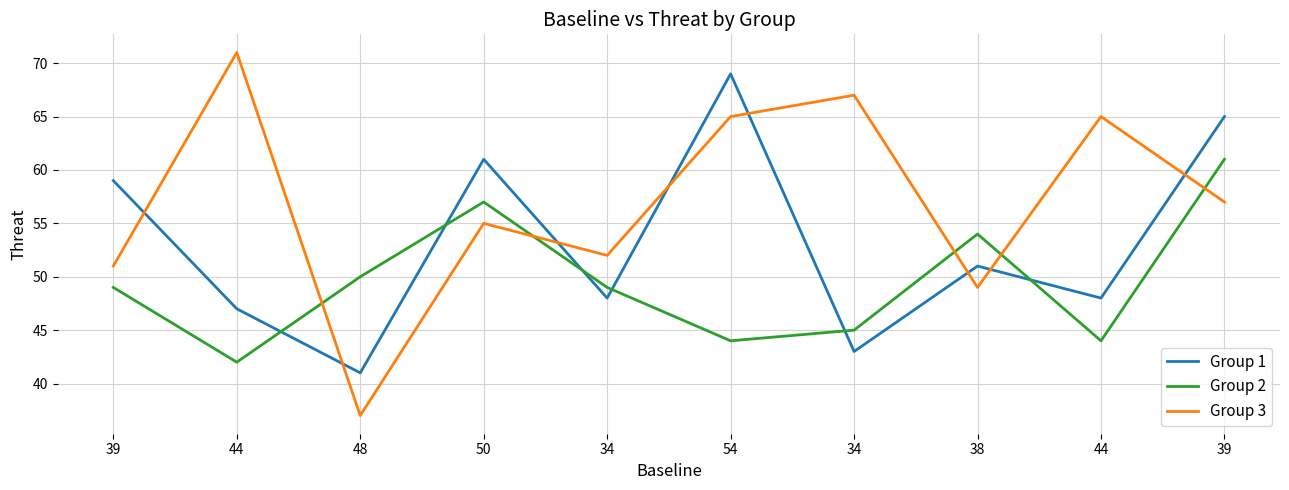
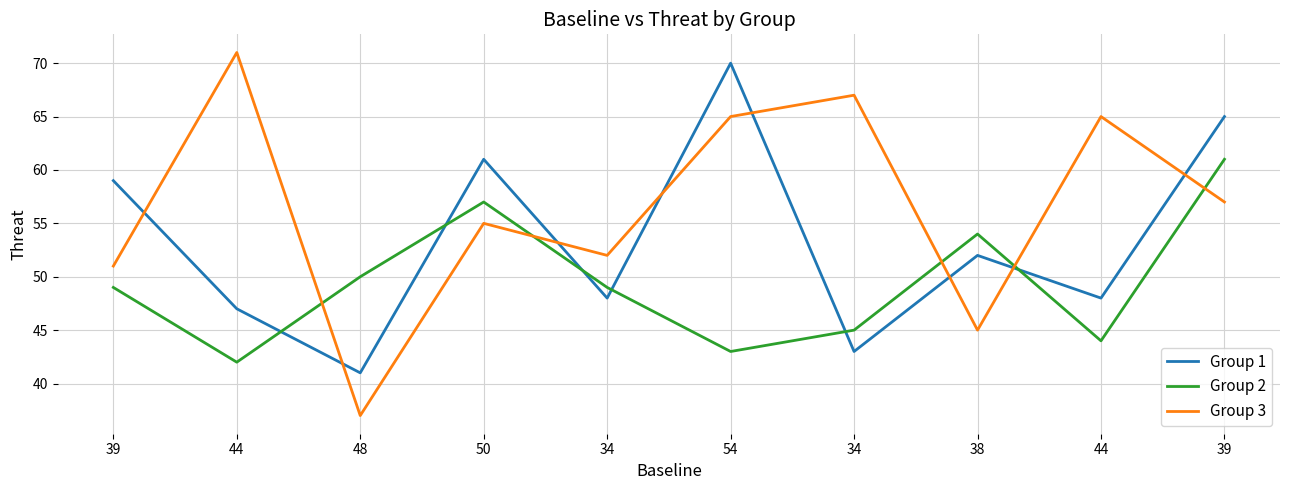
  {
    "Group 1": {
      "48": 41,
      "50": 61,
-     "54": 69,
-     "38": 51
+     "54": 70,
+     "38": 52
    },
    "Group 2": {
      "48": 50,
      "50": 57,
-     "54": 44,
+     "54": 43,
      "38": 54
    },
    "Group 3": {
      "48": 37,
      "50": 55,
      "54": 65,
-     "38": 49
+     "38": 45
    }
  }
